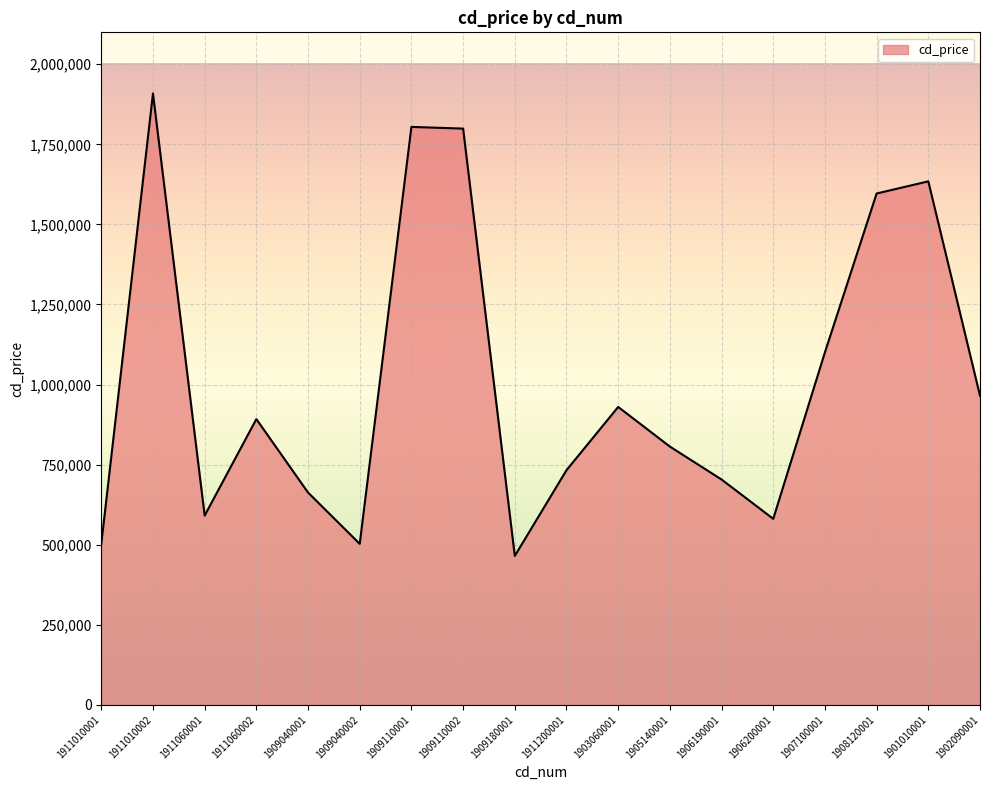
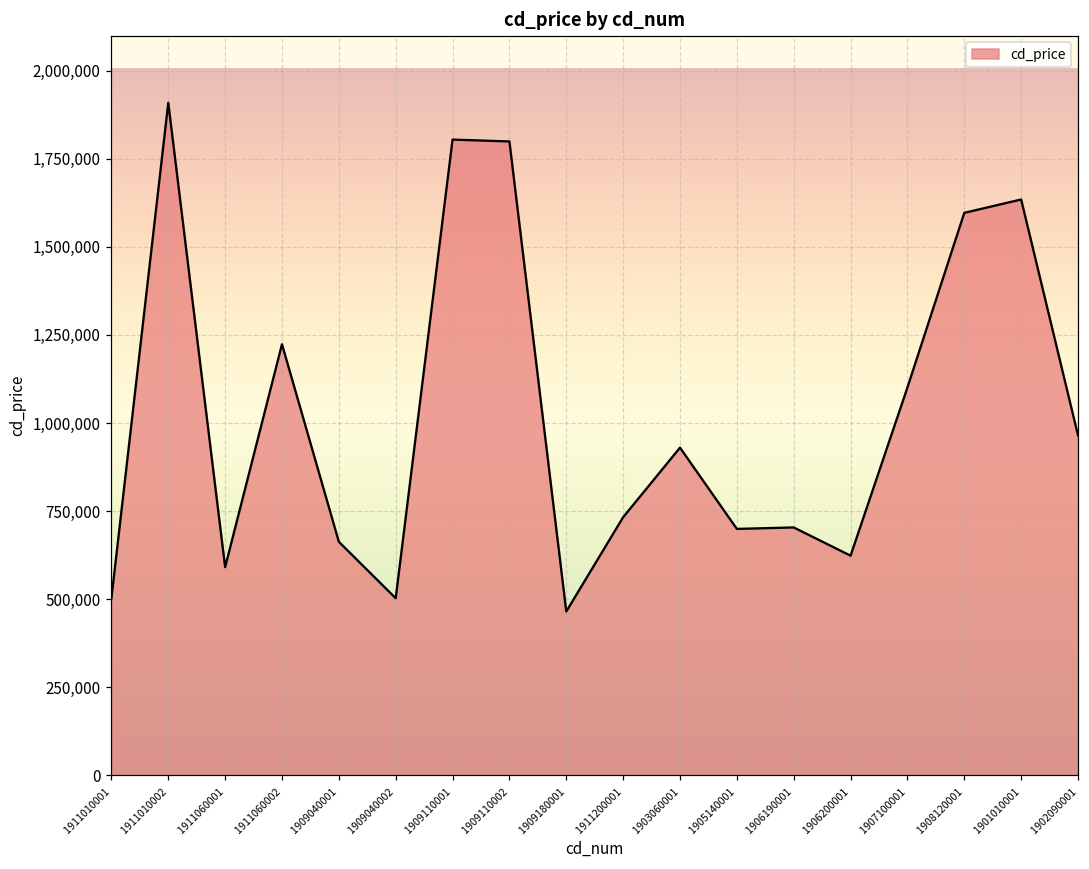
  {
    "1911010001": "500,000",
    "1911010002": "1,910,000",
    "1911060001": "590,000",
-   "1911060002": "890,000",
+   "1911060002": "1,220,000",
    "1909040001": "660,000",
    "1909040002": "500,000",
    "1909110001": "1,800,000",
    "1909110002": "1,800,000",
    "1909180001": "470,000",
    "1911200001": "730,000",
    "1903060001": "930,000",
-   "1905140001": "810,000",
+   "1905140001": "700,000",
    "1906190001": "700,000",
-   "1906200001": "580,000",
+   "1906200001": "620,000",
    "1907100001": "1,100,000",
    "1908120001": "1,600,000",
    "1901010001": "1,630,000",
    "1902090001": "960,000"
  }
